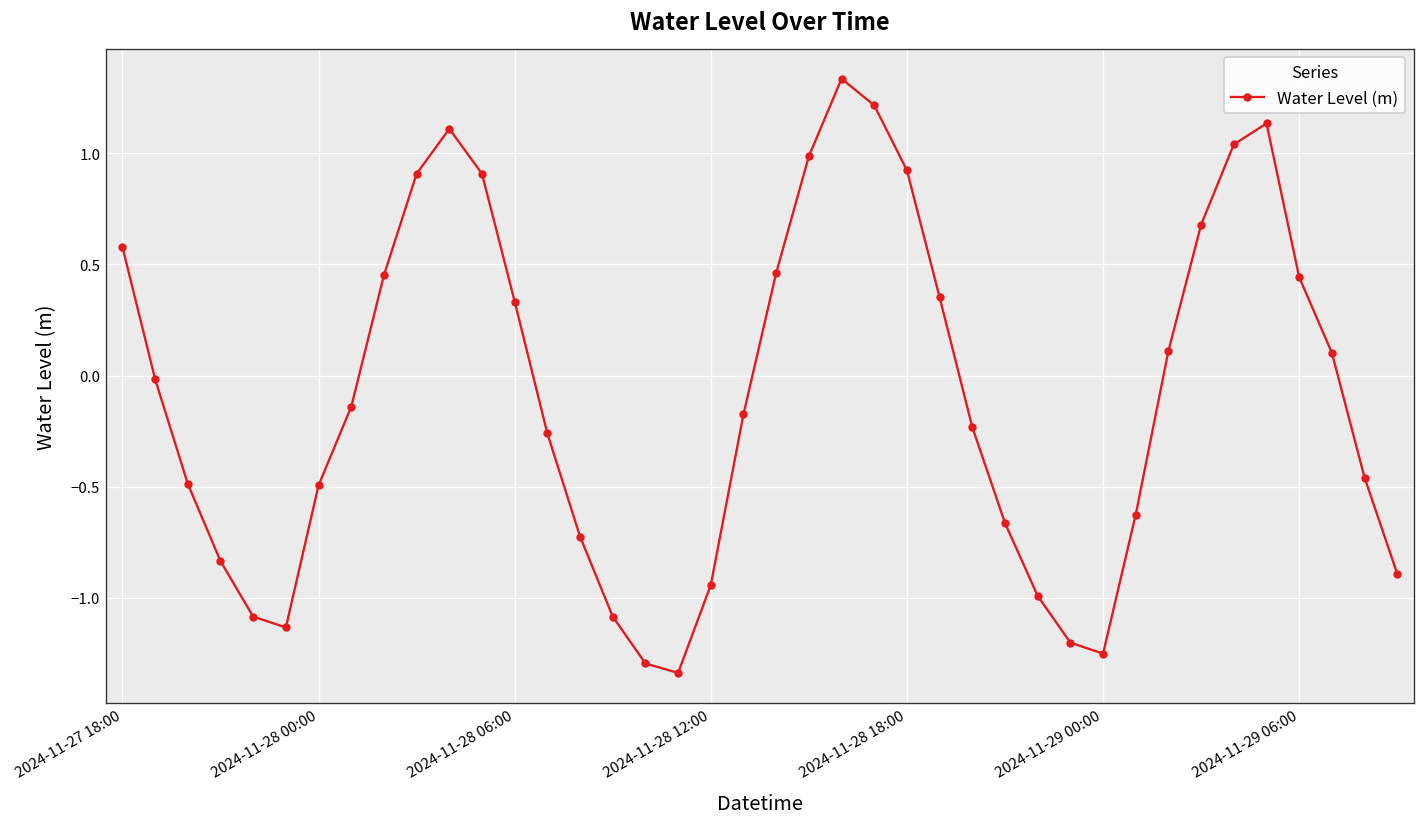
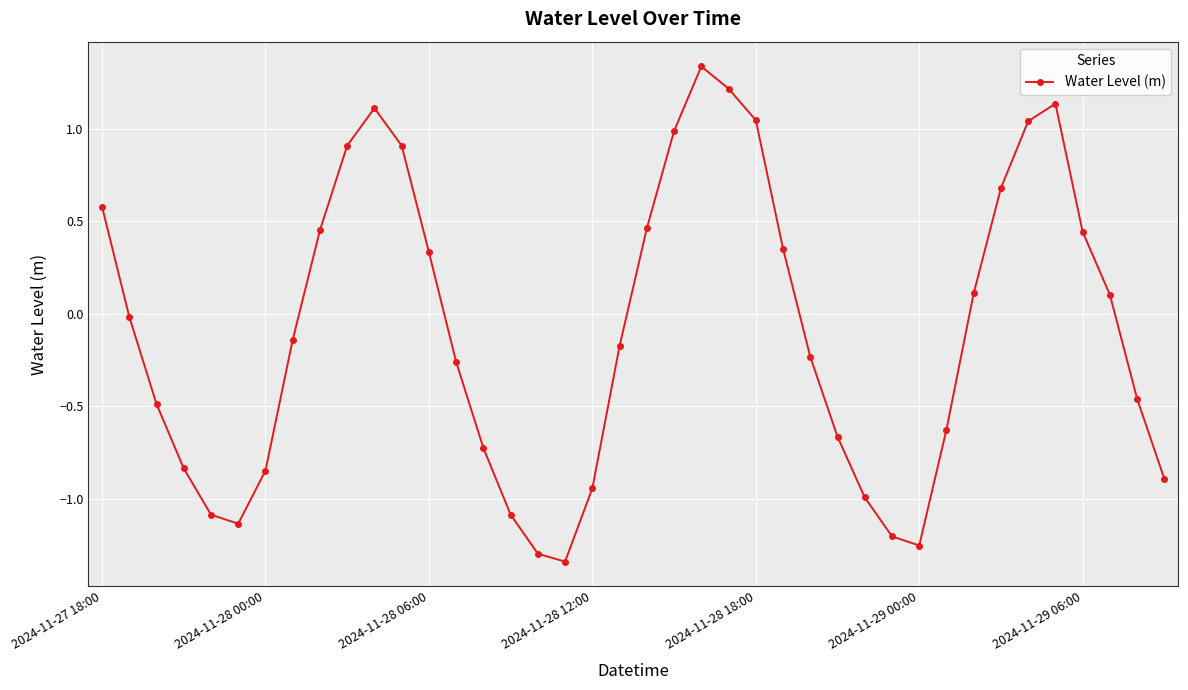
  {
    "2024-11-27 18:00": 0.58,
-   "2024-11-28 00:00": -0.49,
+   "2024-11-28 00:00": -0.85,
    "2024-11-28 06:00": 0.33,
    "2024-11-28 12:00": -0.94,
-   "2024-11-28 18:00": 0.92,
+   "2024-11-28 18:00": 1.05,
    "2024-11-29 00:00": -1.25,
    "2024-11-29 06:00": 0.44
  }
